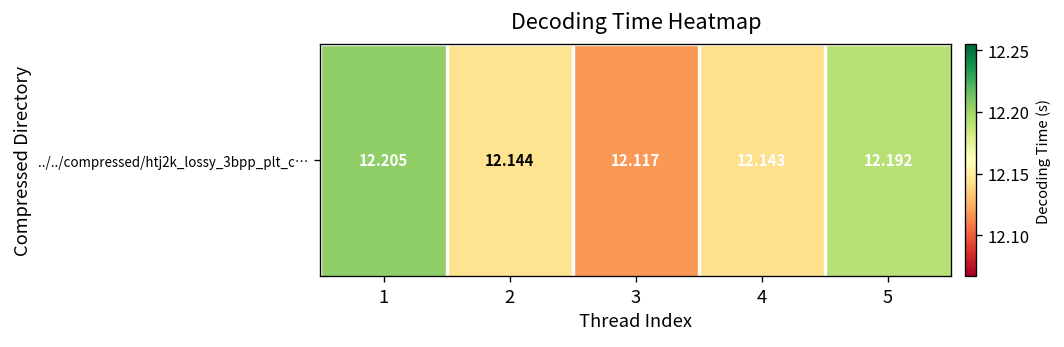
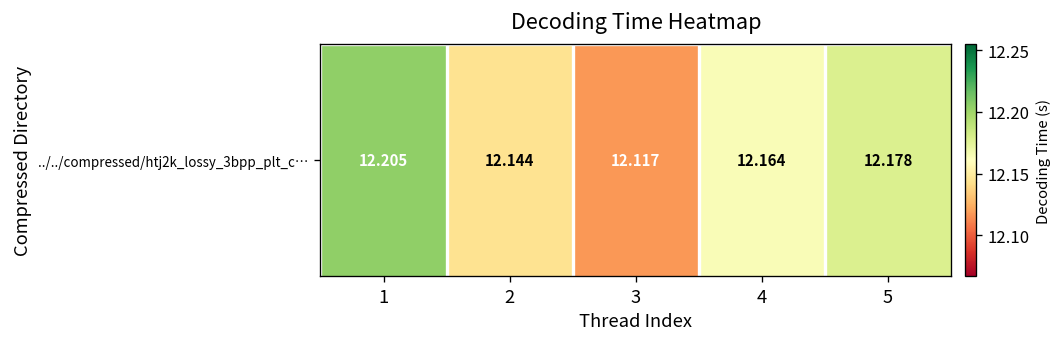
  {
    "../../compressed/htj2k_lossy_3bpp_plt_c…": {
      "1": 12.205,
      "2": 12.144,
      "3": 12.117,
-     "4": 12.143,
-     "5": 12.192
+     "4": 12.164,
+     "5": 12.178
    }
  }
